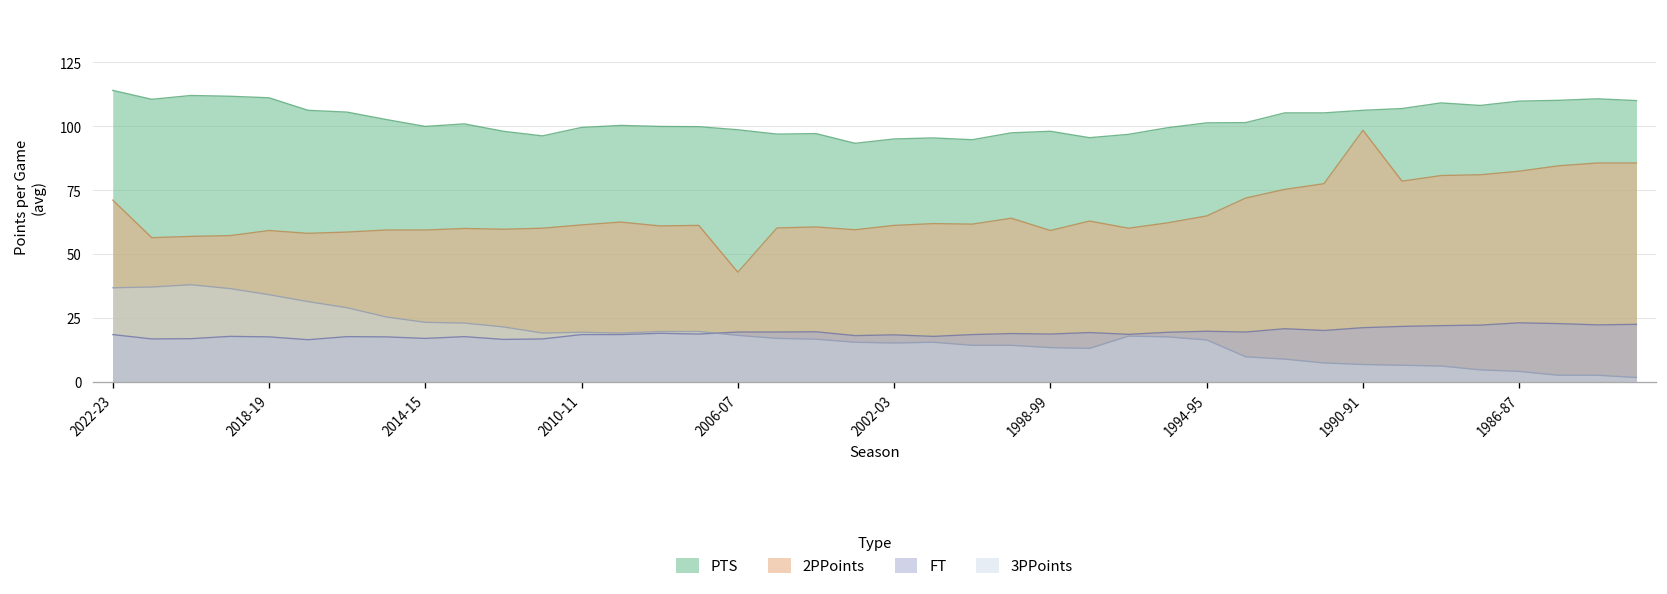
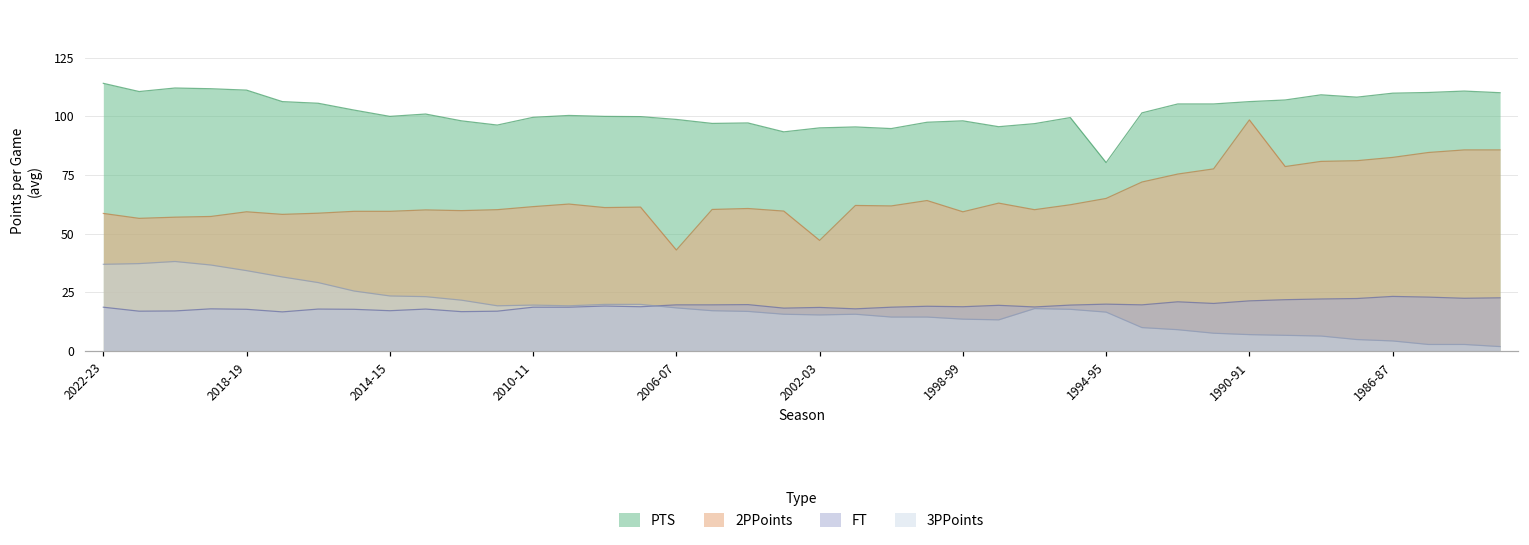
  {
    "PTS": {
      "2022-23": 114,
      "2018-19": 111,
      "2014-15": 100,
      "2010-11": 100,
      "2006-07": 99,
      "2002-03": 95,
      "1998-99": 98,
-     "1994-95": 101,
+     "1994-95": 80,
      "1990-91": 106,
      "1986-87": 110
    },
    "2PPoints": {
-     "2022-23": 71,
+     "2022-23": 59,
      "2018-19": 59,
      "2014-15": 60,
      "2010-11": 62,
      "2006-07": 43,
-     "2002-03": 61,
+     "2002-03": 47,
      "1998-99": 59,
      "1994-95": 65,
      "1990-91": 99,
      "1986-87": 83
    }
  }
